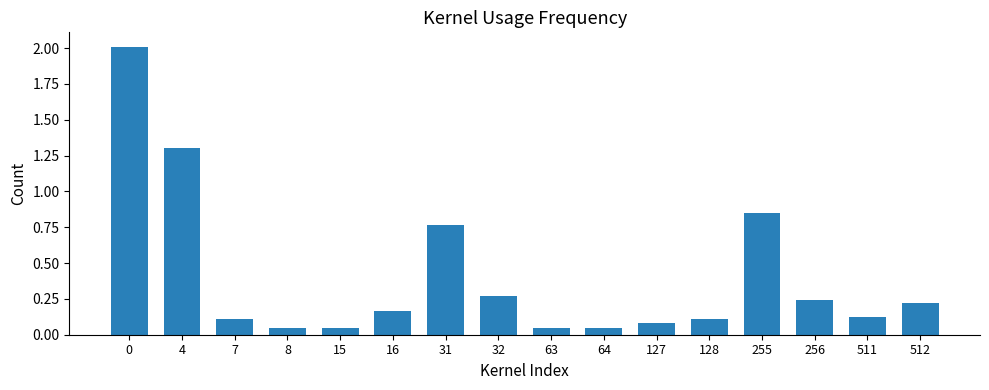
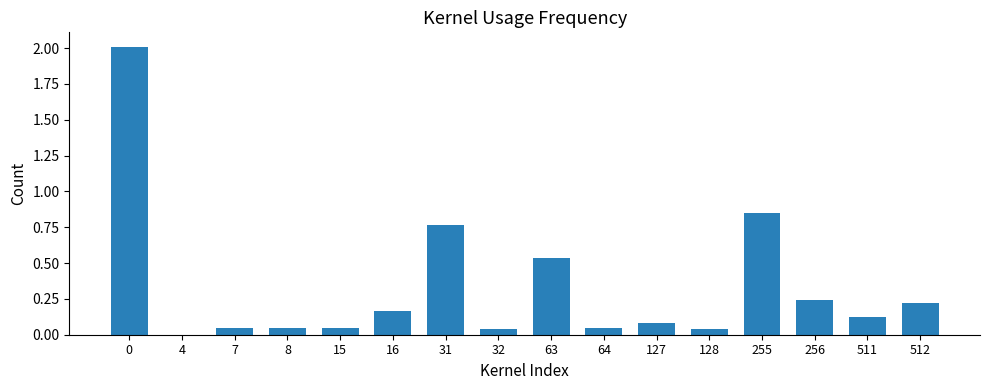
  {
    "0": 2.01,
-   "4": 1.3,
-   "7": 0.11,
+   "4": 0.0,
+   "7": 0.05,
    "8": 0.05,
    "15": 0.04,
    "16": 0.16,
    "31": 0.76,
-   "32": 0.27,
-   "63": 0.05,
+   "32": 0.04,
+   "63": 0.53,
    "64": 0.04,
    "127": 0.08,
-   "128": 0.11,
+   "128": 0.04,
    "255": 0.85,
    "256": 0.24,
    "511": 0.12,
    "512": 0.22
  }
